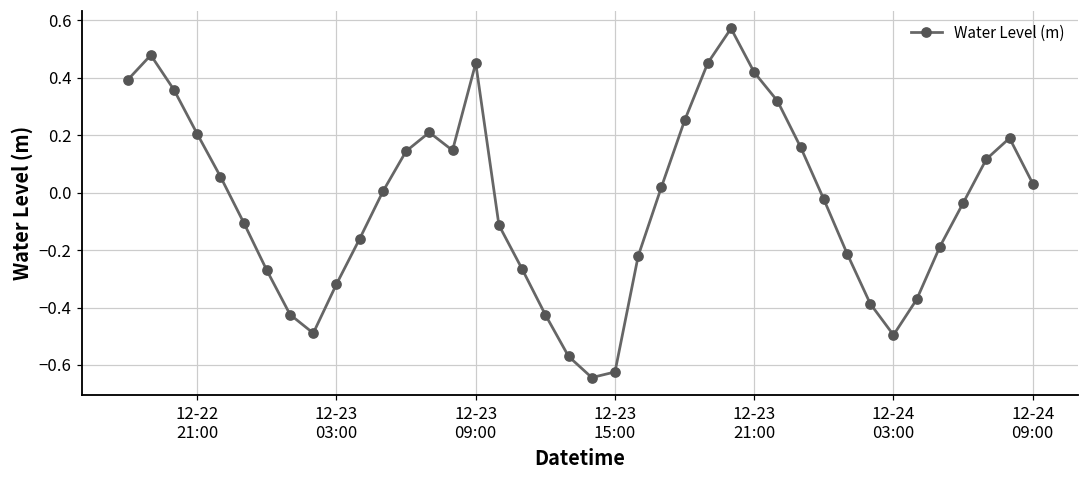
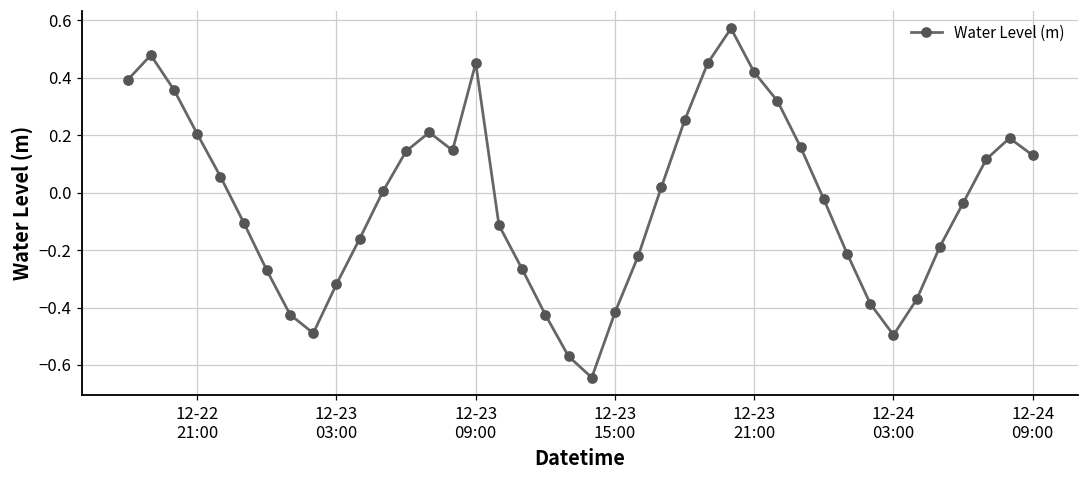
  {
    "12-22 21:00": 0.20,
    "12-23 03:00": -0.32,
    "12-23 09:00": 0.45,
-   "12-23 15:00": -0.62,
+   "12-23 15:00": -0.42,
    "12-23 21:00": 0.42,
    "12-24 03:00": -0.50,
-   "12-24 09:00": 0.03
+   "12-24 09:00": 0.13
  }
